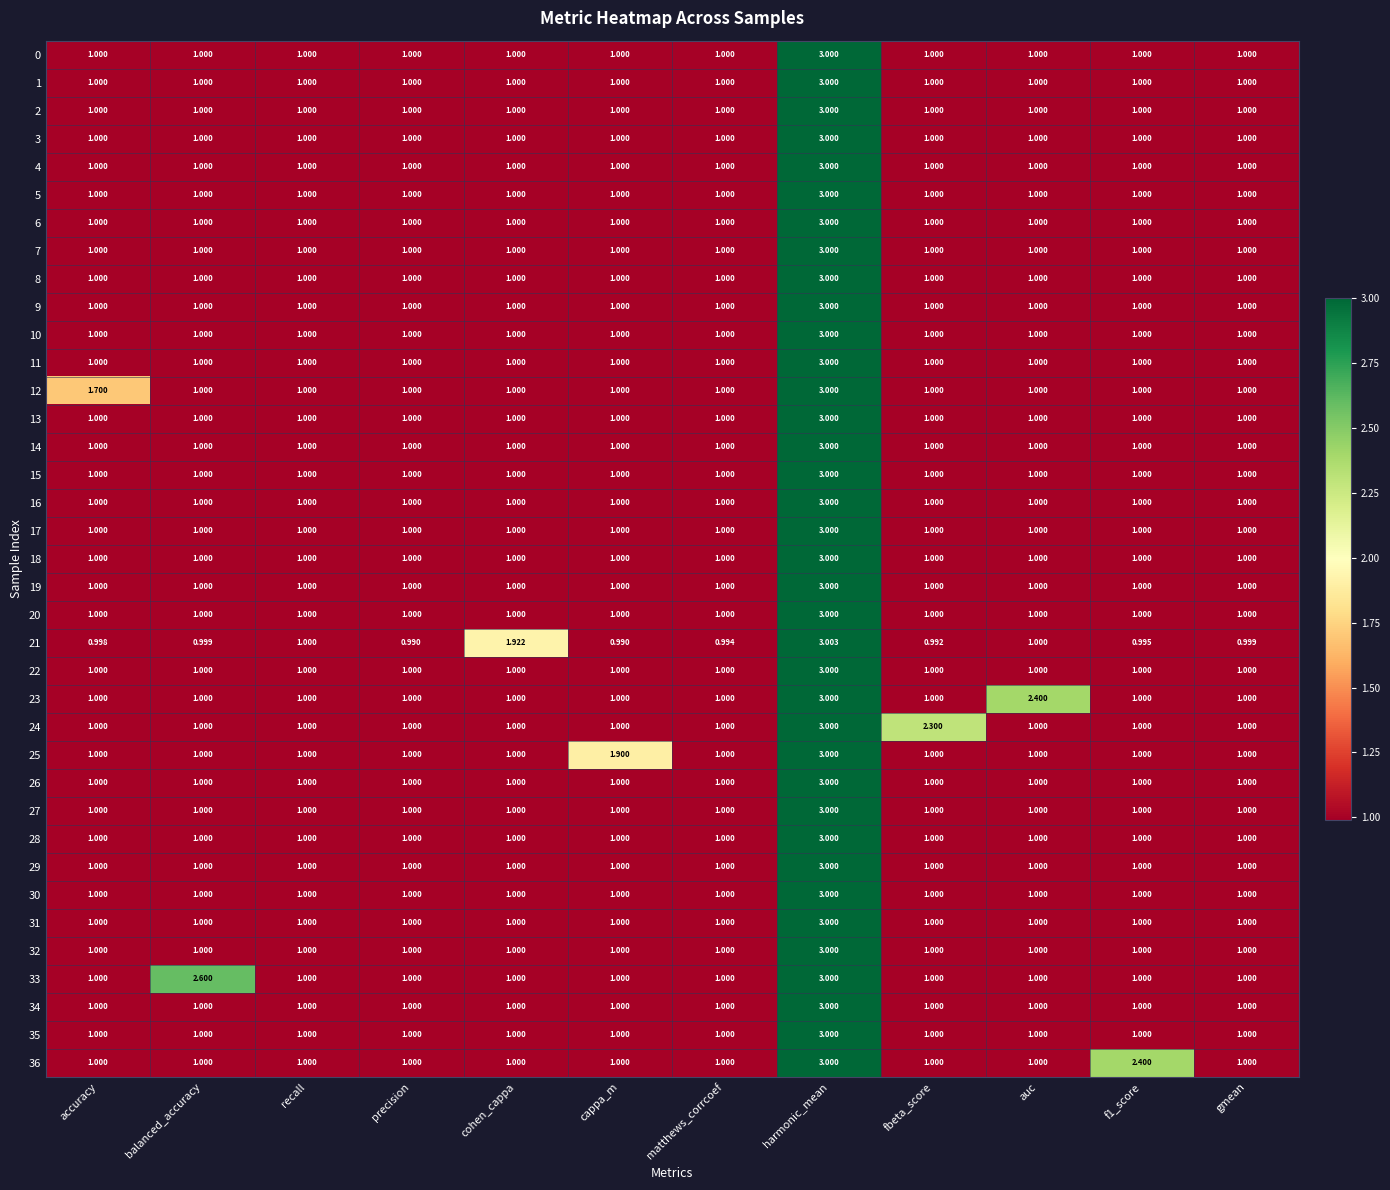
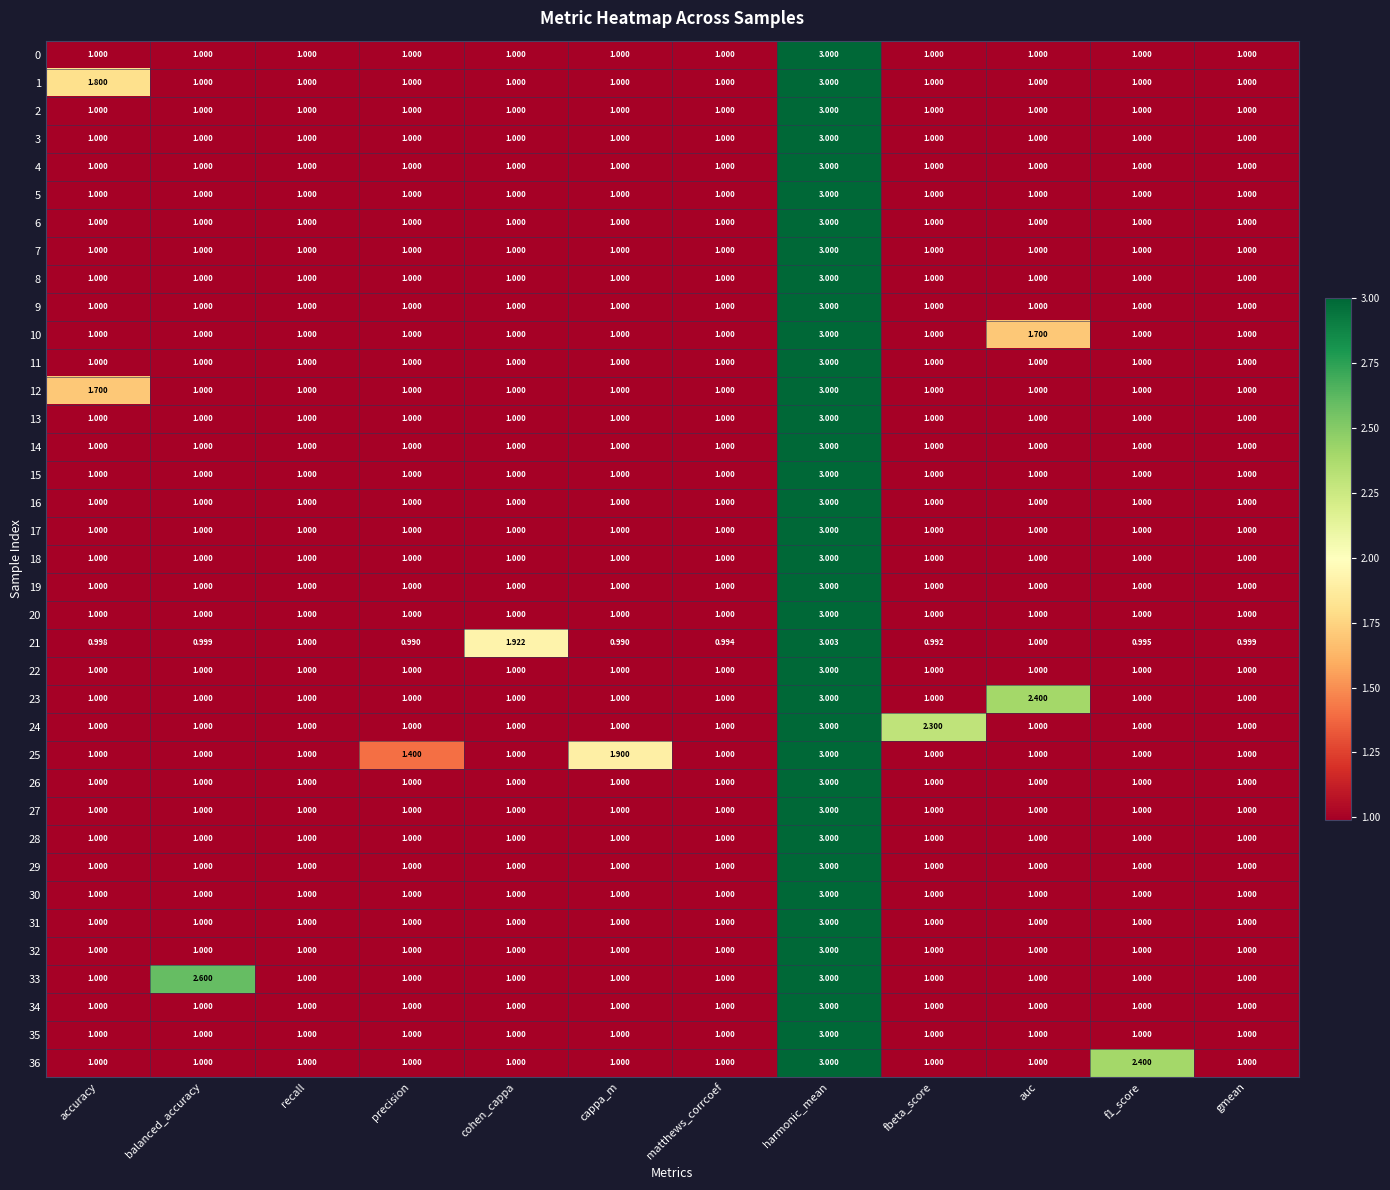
  {
    "1": {
-     "accuracy": 1.000,
+     "accuracy": 1.800,
      "balanced_accuracy": 1.000,
      "recall": 1.000,
      "precision": 1.000,
      "cohen_cappa": 1.000,
      "cappa_m": 1.000,
      "matthews_corrcoef": 1.000,
      "harmonic_mean": 3.000,
      "fbeta_score": 1.000,
      "auc": 1.000,
      "f1_score": 1.000,
      "gmean": 1.000
    },
    "10": {
      "accuracy": 1.000,
      "balanced_accuracy": 1.000,
      "recall": 1.000,
      "precision": 1.000,
      "cohen_cappa": 1.000,
      "cappa_m": 1.000,
      "matthews_corrcoef": 1.000,
      "harmonic_mean": 3.000,
      "fbeta_score": 1.000,
-     "auc": 1.000,
+     "auc": 1.700,
      "f1_score": 1.000,
      "gmean": 1.000
    },
    "25": {
      "accuracy": 1.000,
      "balanced_accuracy": 1.000,
      "recall": 1.000,
-     "precision": 1.000,
+     "precision": 1.400,
      "cohen_cappa": 1.000,
      "cappa_m": 1.900,
      "matthews_corrcoef": 1.000,
      "harmonic_mean": 3.000,
      "fbeta_score": 1.000,
      "auc": 1.000,
      "f1_score": 1.000,
      "gmean": 1.000
    }
  }
